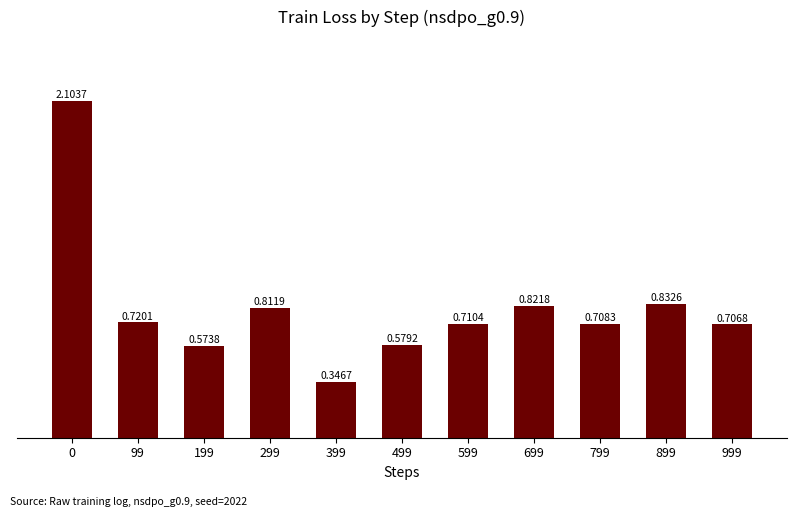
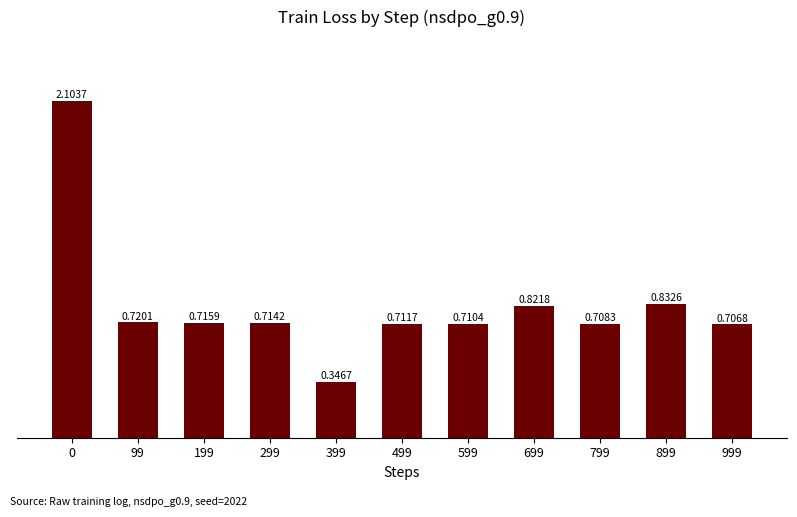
  {
    "0": 2.1037,
    "99": 0.7201,
-   "199": 0.5738,
-   "299": 0.8119,
+   "199": 0.7159,
+   "299": 0.7142,
    "399": 0.3467,
-   "499": 0.5792,
+   "499": 0.7117,
    "599": 0.7104,
    "699": 0.8218,
    "799": 0.7083,
    "899": 0.8326,
    "999": 0.7068
  }
